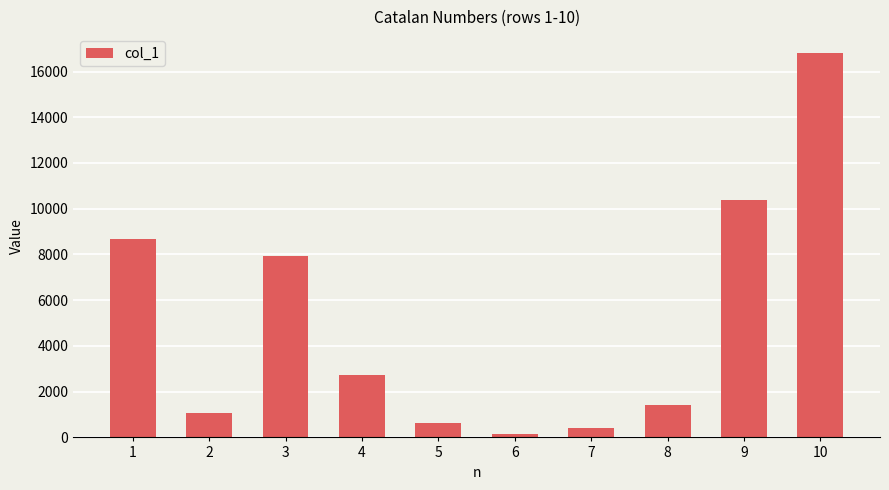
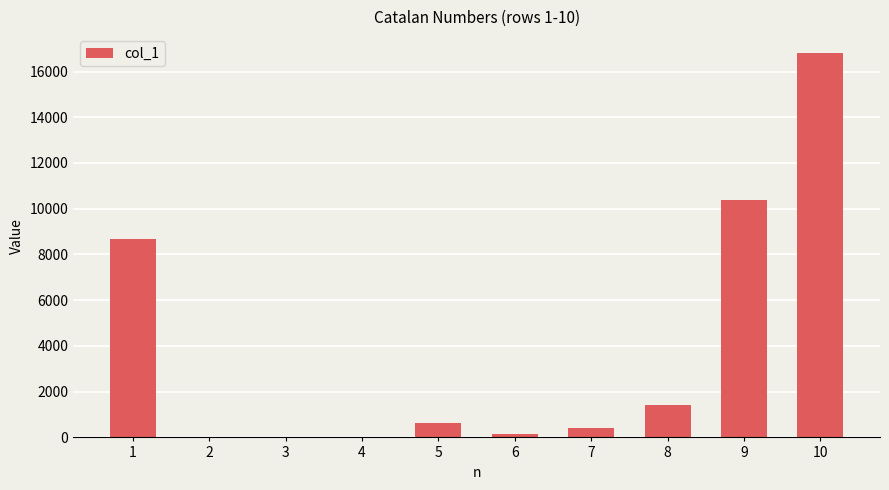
  {
    "1": 8700,
-   "2": 1100,
-   "3": 7900,
-   "4": 2700,
+   "2": 0,
+   "3": 0,
+   "4": 0,
    "5": 600,
    "6": 100,
    "7": 400,
    "8": 1400,
    "9": 10400,
    "10": 16800
  }
